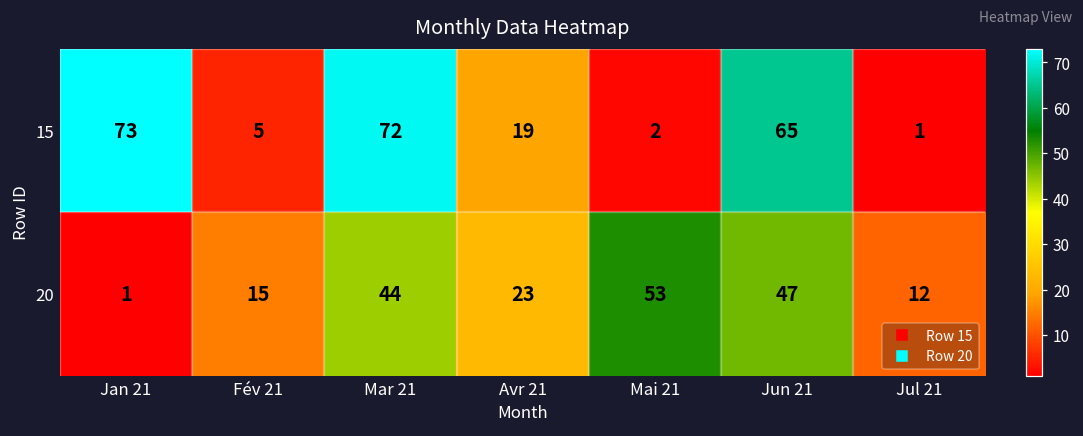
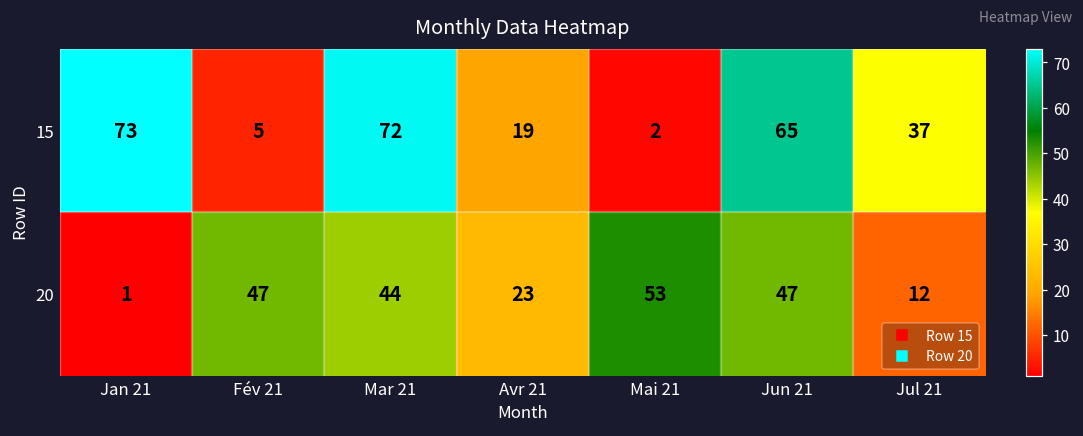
  {
    "15": {
      "Jan 21": 73,
      "Fév 21": 5,
      "Mar 21": 72,
      "Avr 21": 19,
      "Mai 21": 2,
      "Jun 21": 65,
-     "Jul 21": 1
+     "Jul 21": 37
    },
    "20": {
      "Jan 21": 1,
-     "Fév 21": 15,
+     "Fév 21": 47,
      "Mar 21": 44,
      "Avr 21": 23,
      "Mai 21": 53,
      "Jun 21": 47,
      "Jul 21": 12
    }
  }
